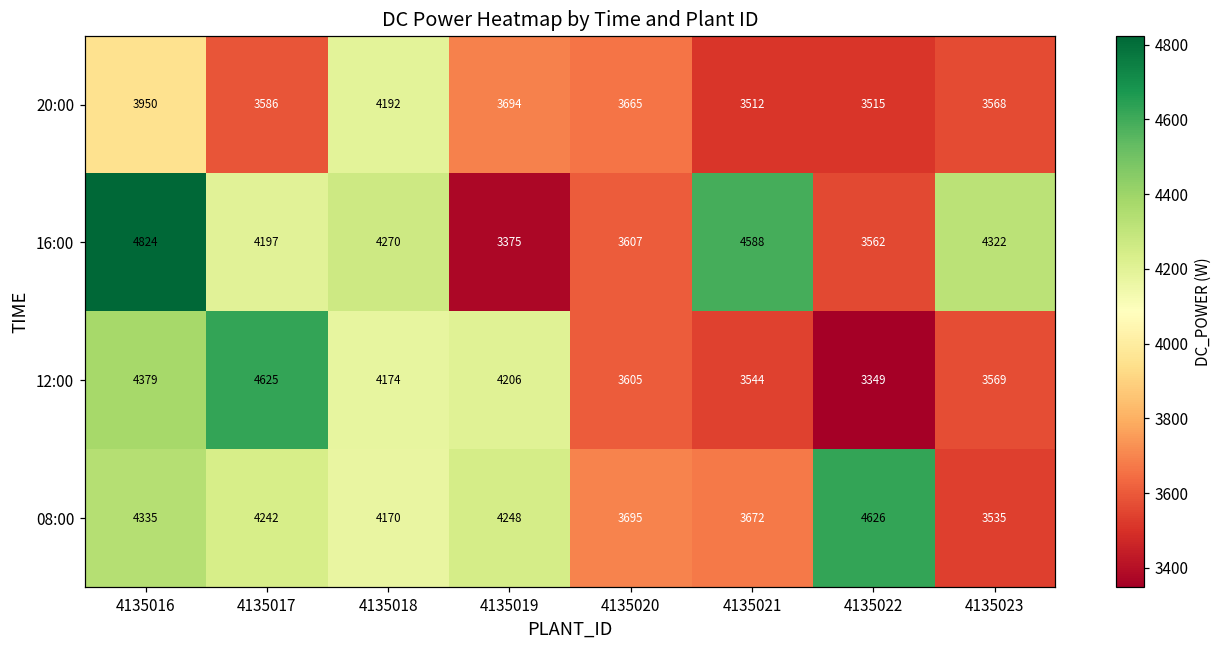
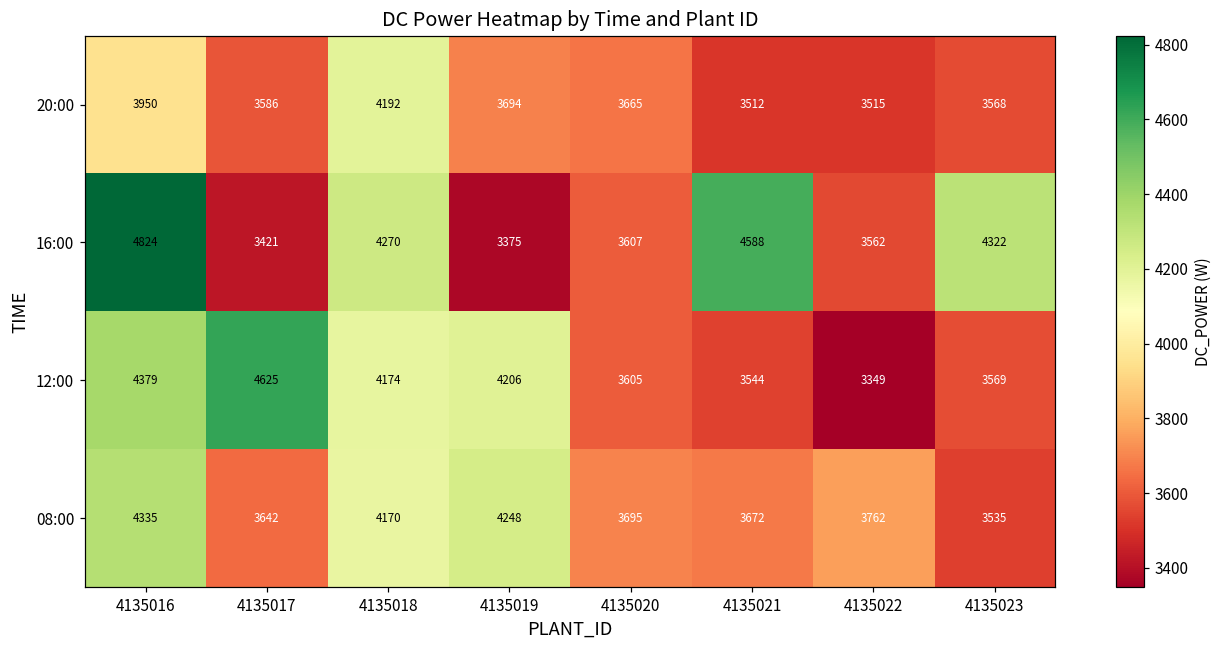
  {
    "20:00": {
      "4135016": 3950,
      "4135017": 3586,
      "4135018": 4192,
      "4135019": 3694,
      "4135020": 3665,
      "4135021": 3512,
      "4135022": 3515,
      "4135023": 3568
    },
    "16:00": {
      "4135016": 4824,
-     "4135017": 4197,
+     "4135017": 3421,
      "4135018": 4270,
      "4135019": 3375,
      "4135020": 3607,
      "4135021": 4588,
      "4135022": 3562,
      "4135023": 4322
    },
    "12:00": {
      "4135016": 4379,
      "4135017": 4625,
      "4135018": 4174,
      "4135019": 4206,
      "4135020": 3605,
      "4135021": 3544,
      "4135022": 3349,
      "4135023": 3569
    },
    "08:00": {
      "4135016": 4335,
-     "4135017": 4242,
+     "4135017": 3642,
      "4135018": 4170,
      "4135019": 4248,
      "4135020": 3695,
      "4135021": 3672,
-     "4135022": 4626,
+     "4135022": 3762,
      "4135023": 3535
    }
  }
